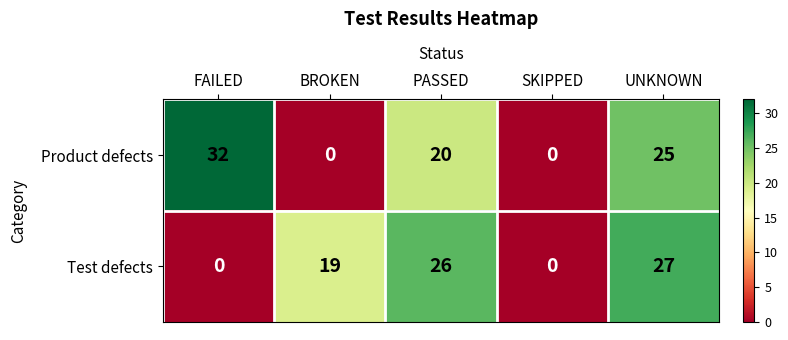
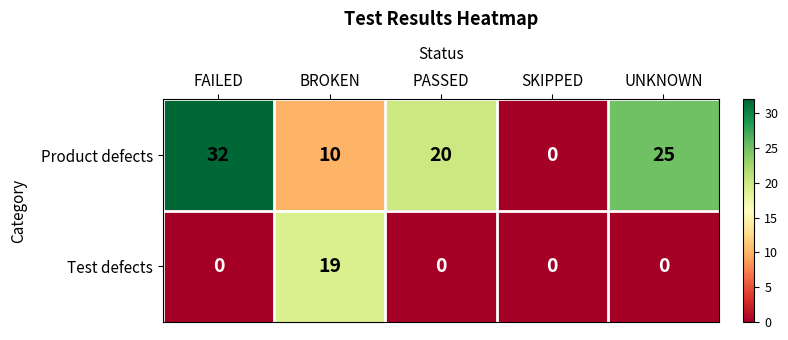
  {
    "Product defects": {
      "FAILED": 32,
-     "BROKEN": 0,
+     "BROKEN": 10,
      "PASSED": 20,
      "SKIPPED": 0,
      "UNKNOWN": 25
    },
    "Test defects": {
      "FAILED": 0,
      "BROKEN": 19,
-     "PASSED": 26,
+     "PASSED": 0,
      "SKIPPED": 0,
-     "UNKNOWN": 27
+     "UNKNOWN": 0
    }
  }
